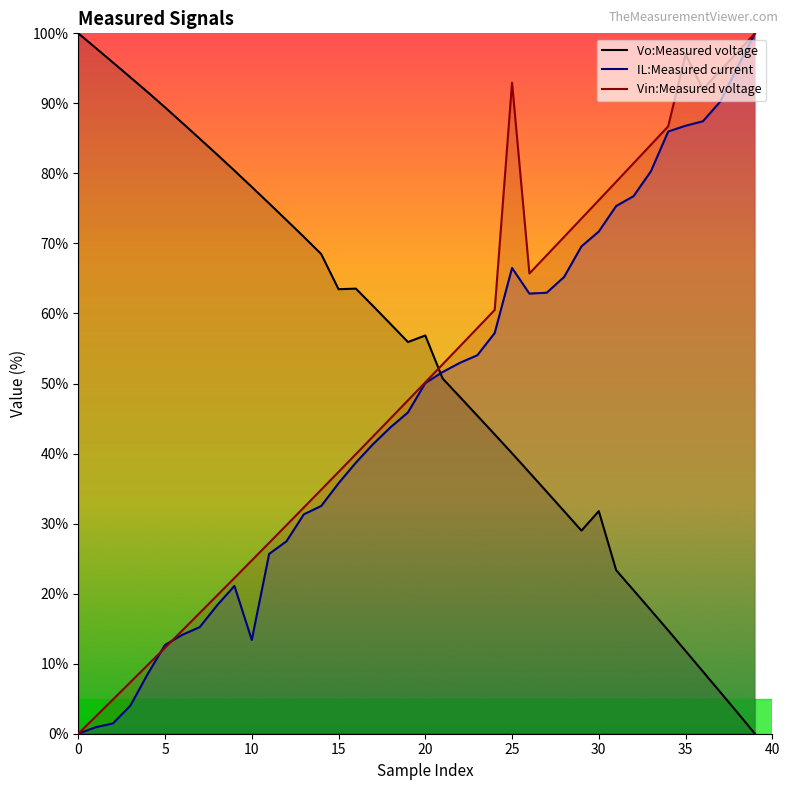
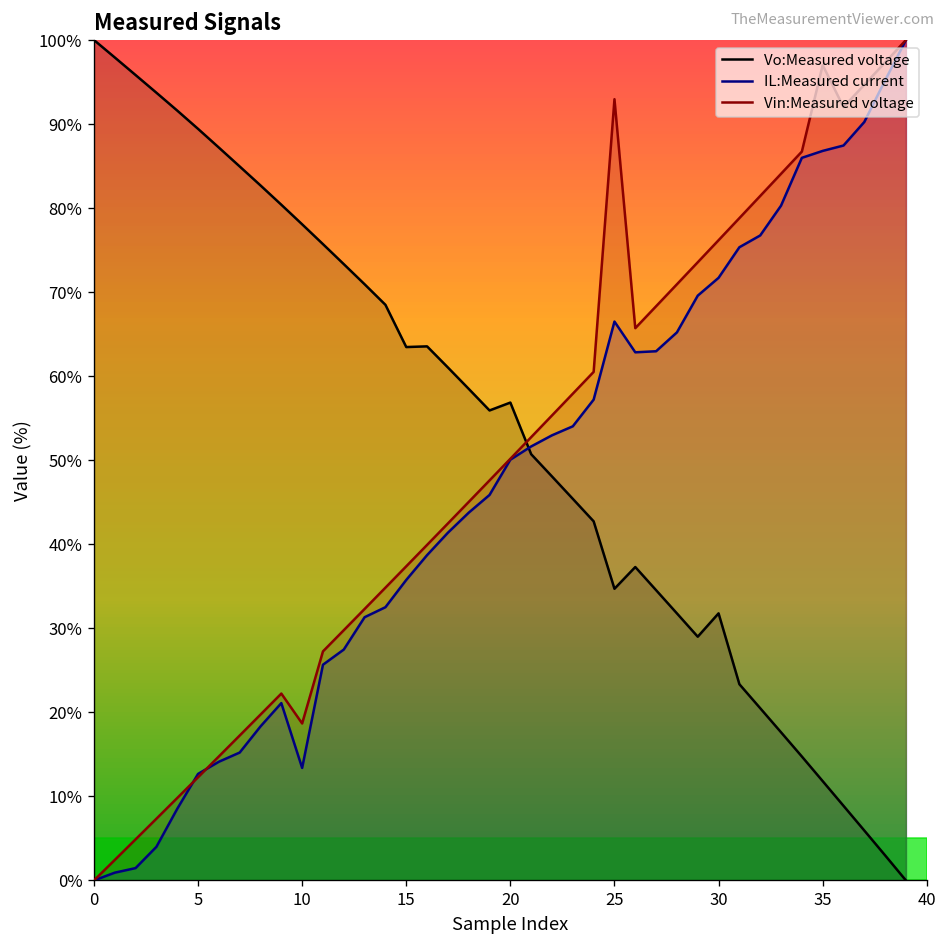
  {
    "Vo:Measured voltage": {
      "0": "100%",
      "5": "89%",
      "10": "78%",
      "15": "63%",
      "20": "57%",
-     "25": "40%",
+     "25": "35%",
      "30": "32%",
      "35": "12%"
    },
    "IL:Measured current": {
      "5": "13%",
      "10": "13%",
      "15": "36%",
      "25": "67%",
      "30": "72%",
      "35": "87%"
    },
    "Vin:Measured voltage": {
      "5": "12%",
-     "10": "25%",
+     "10": "19%",
      "15": "37%",
      "25": "93%",
      "30": "76%"
    }
  }
